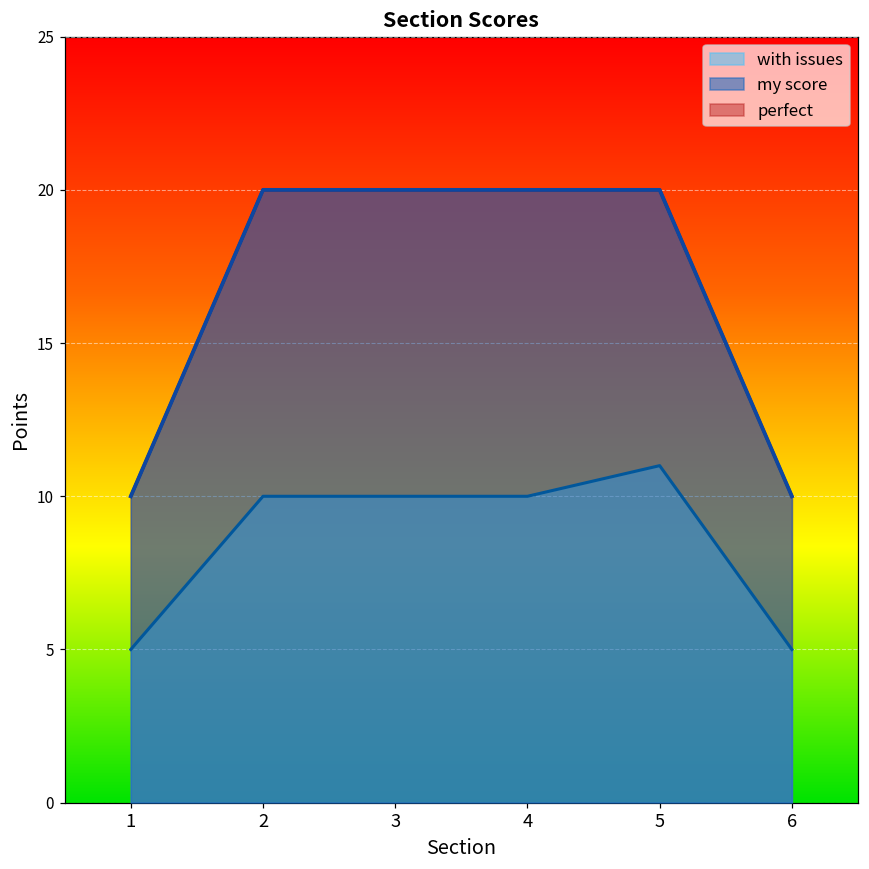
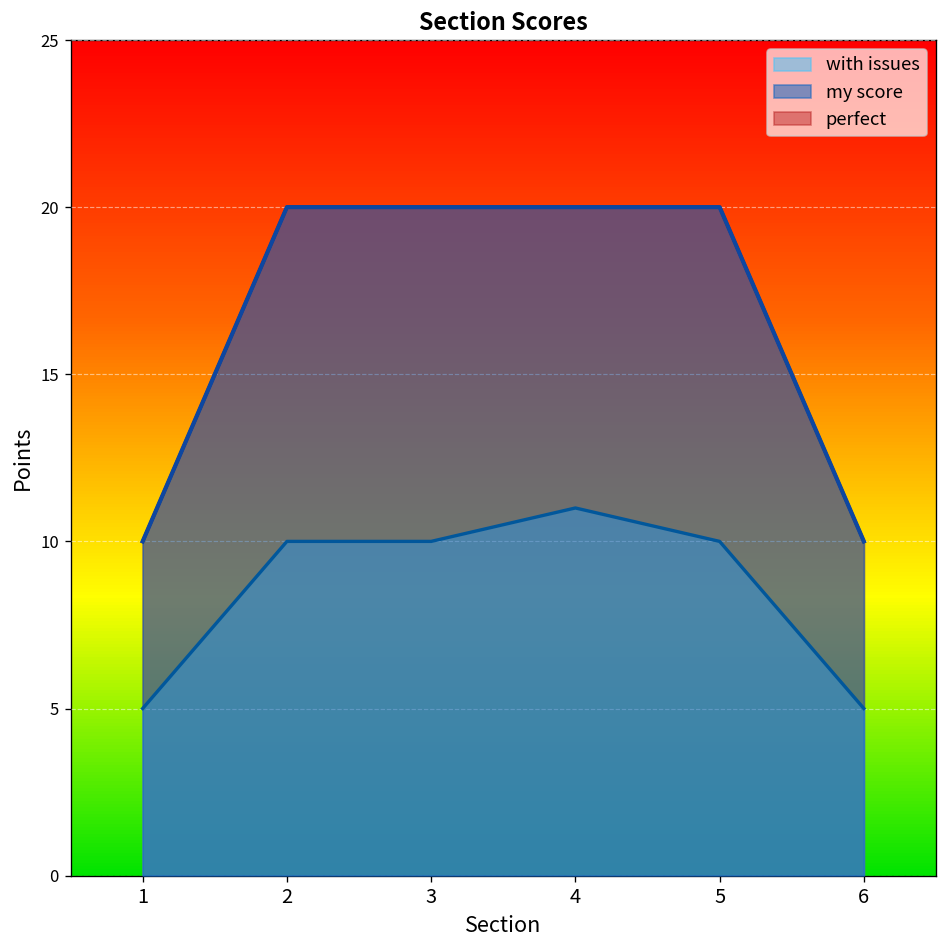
  {
    "with issues": {
      "1": 5,
      "2": 10,
      "3": 10,
-     "4": 10,
-     "5": 11,
+     "4": 11,
+     "5": 10,
      "6": 5
    },
    "perfect": {
      "1": 10,
      "2": 20,
      "3": 20,
      "4": 20,
      "5": 20,
      "6": 10
    }
  }
